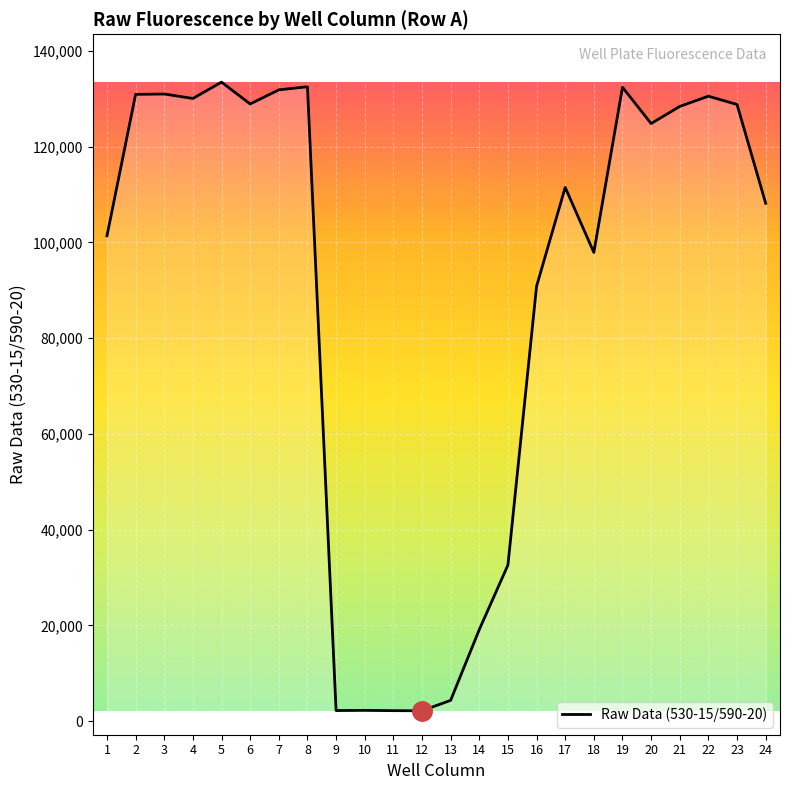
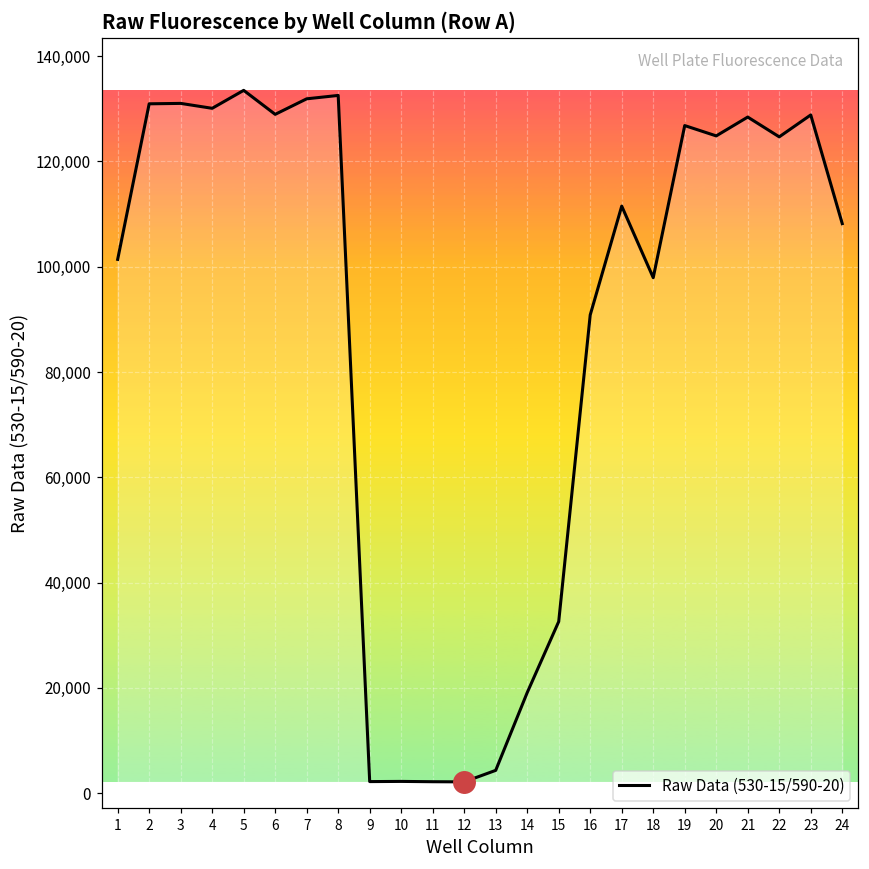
  {
    "Raw Data (530-15/590-20)": {
      "1": "101,000",
      "2": "131,000",
      "3": "131,000",
      "4": "130,000",
      "5": "133,000",
      "6": "129,000",
      "7": "132,000",
      "8": "133,000",
      "9": "2,000",
      "10": "2,000",
      "11": "2,000",
      "13": "4,000",
      "14": "19,000",
      "15": "33,000",
      "16": "91,000",
      "17": "112,000",
      "18": "98,000",
-     "19": "132,000",
+     "19": "127,000",
      "20": "125,000",
      "21": "128,000",
-     "22": "131,000",
+     "22": "125,000",
      "23": "129,000",
      "24": "108,000"
    }
  }
